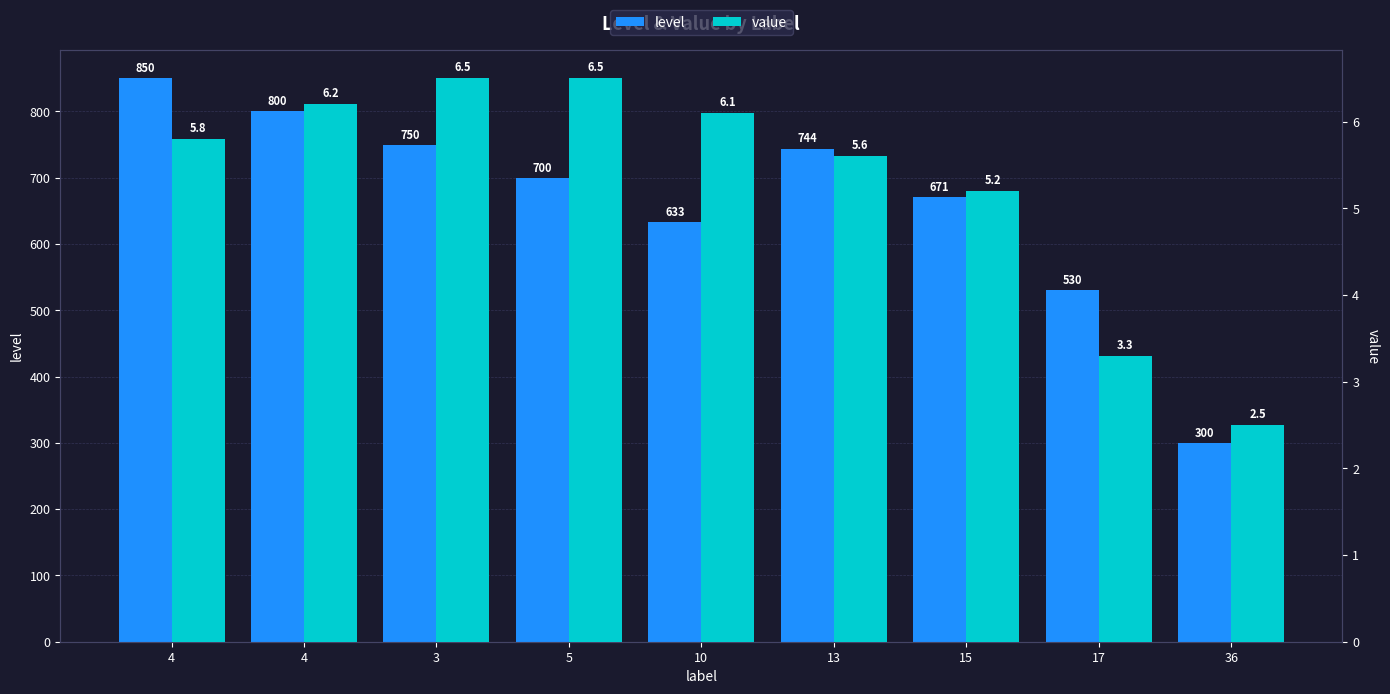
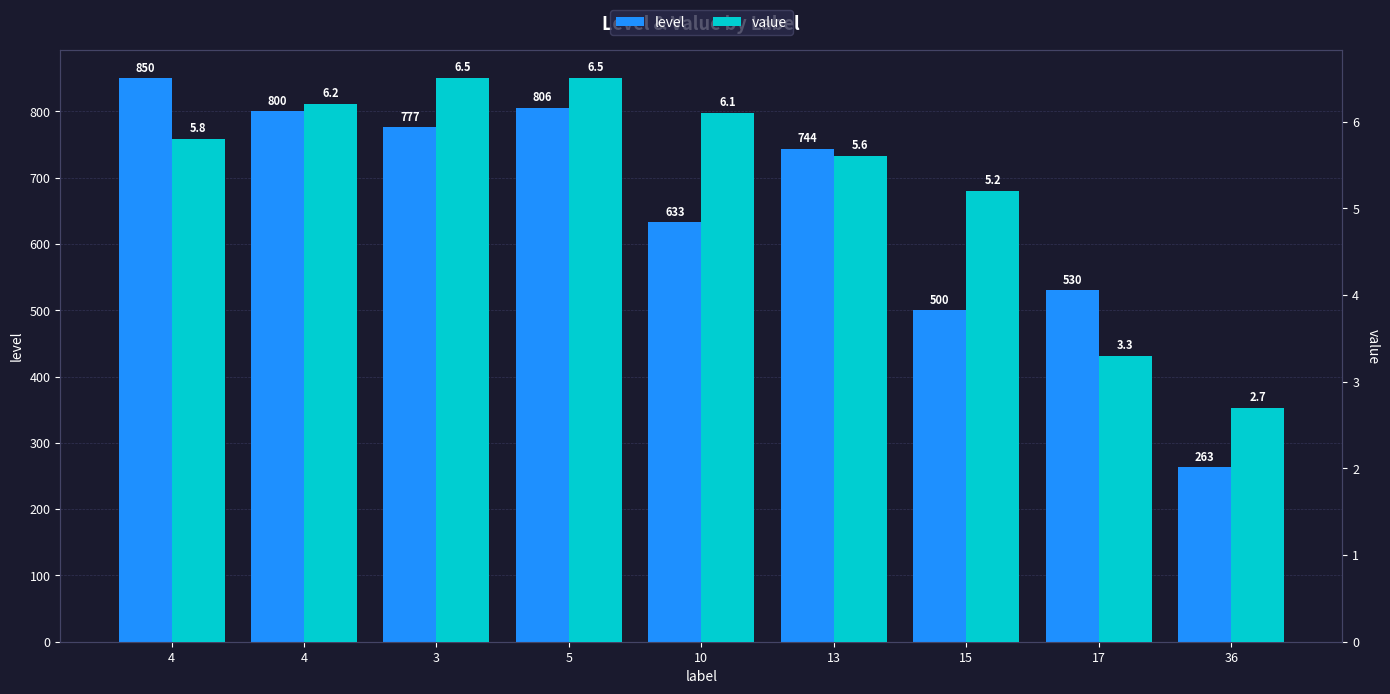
  {
    "level": {
-     "3": 750,
-     "5": 700,
+     "3": 777,
+     "5": 806,
      "10": 633,
      "13": 744,
-     "15": 671,
+     "15": 500,
      "17": 530,
-     "36": 300
+     "36": 263
    },
    "value": {
      "3": 6.5,
      "5": 6.5,
      "10": 6.1,
      "13": 5.6,
      "15": 5.2,
      "17": 3.3,
-     "36": 2.5
+     "36": 2.7
    }
  }
